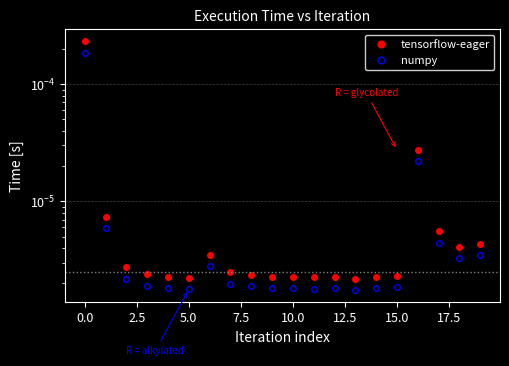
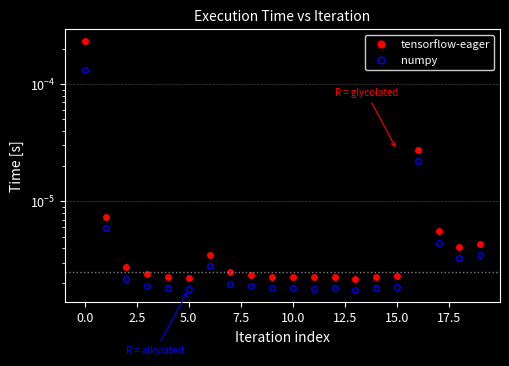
  {
    "tensorflow-eager": {
      "0.0": 0.00023,
      "5.0": 0.0000022,
      "10.0": 0.0000023,
      "15.0": 0.0000023
    },
    "numpy": {
-     "0.0": 0.00019,
+     "0.0": 0.00013,
      "5.0": 0.0000018,
      "10.0": 0.0000018,
      "15.0": 0.0000019
    }
  }
